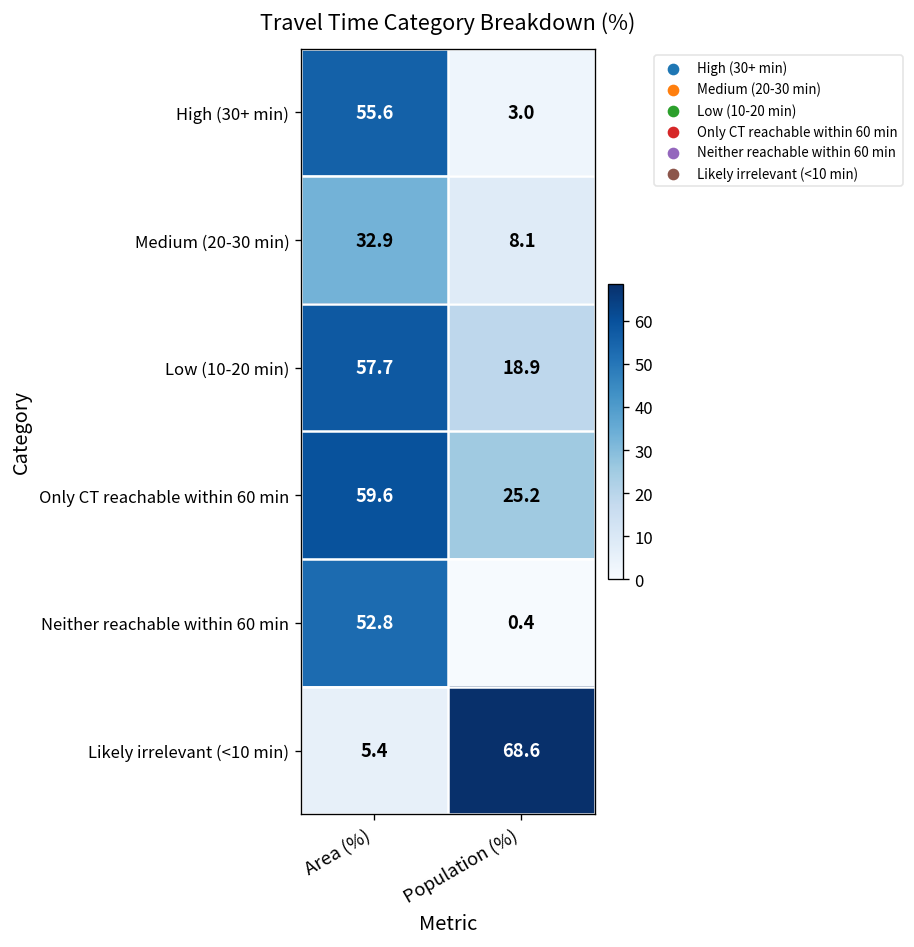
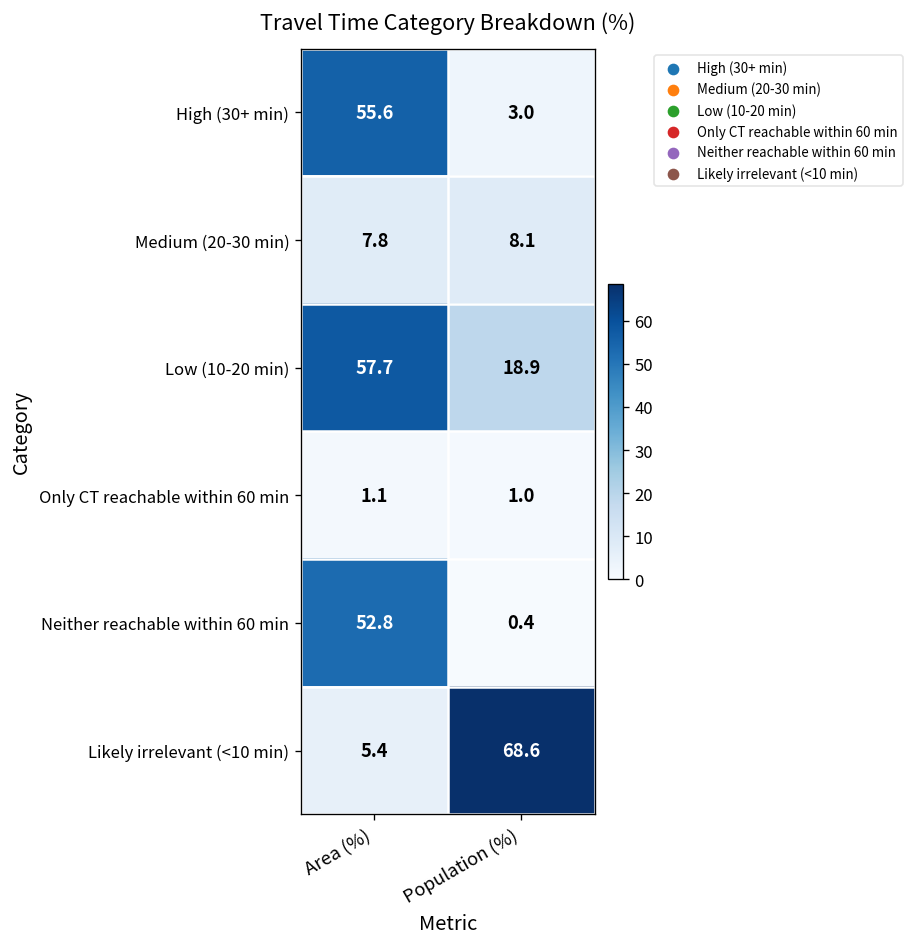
  {
    "High (30+ min)": {
      "Area (%)": 55.6,
      "Population (%)": 3.0
    },
    "Medium (20-30 min)": {
-     "Area (%)": 32.9,
+     "Area (%)": 7.8,
      "Population (%)": 8.1
    },
    "Low (10-20 min)": {
      "Area (%)": 57.7,
      "Population (%)": 18.9
    },
    "Only CT reachable within 60 min": {
-     "Area (%)": 59.6,
-     "Population (%)": 25.2
+     "Area (%)": 1.1,
+     "Population (%)": 1.0
    },
    "Neither reachable within 60 min": {
      "Area (%)": 52.8,
      "Population (%)": 0.4
    },
    "Likely irrelevant (<10 min)": {
      "Area (%)": 5.4,
      "Population (%)": 68.6
    }
  }
